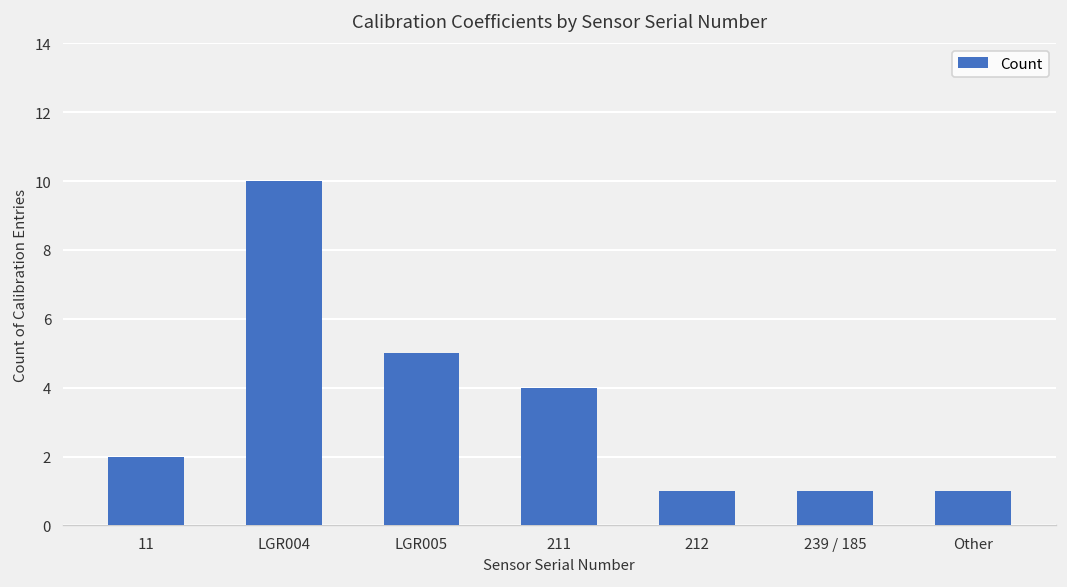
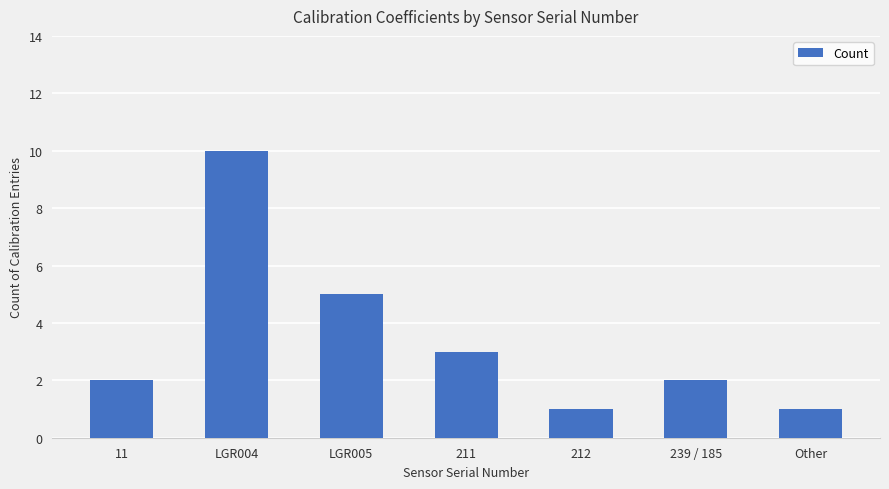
  {
    "11": 2,
    "LGR004": 10,
    "LGR005": 5,
-   "211": 4,
+   "211": 3,
    "212": 1,
-   "239 / 185": 1,
+   "239 / 185": 2,
    "Other": 1
  }
